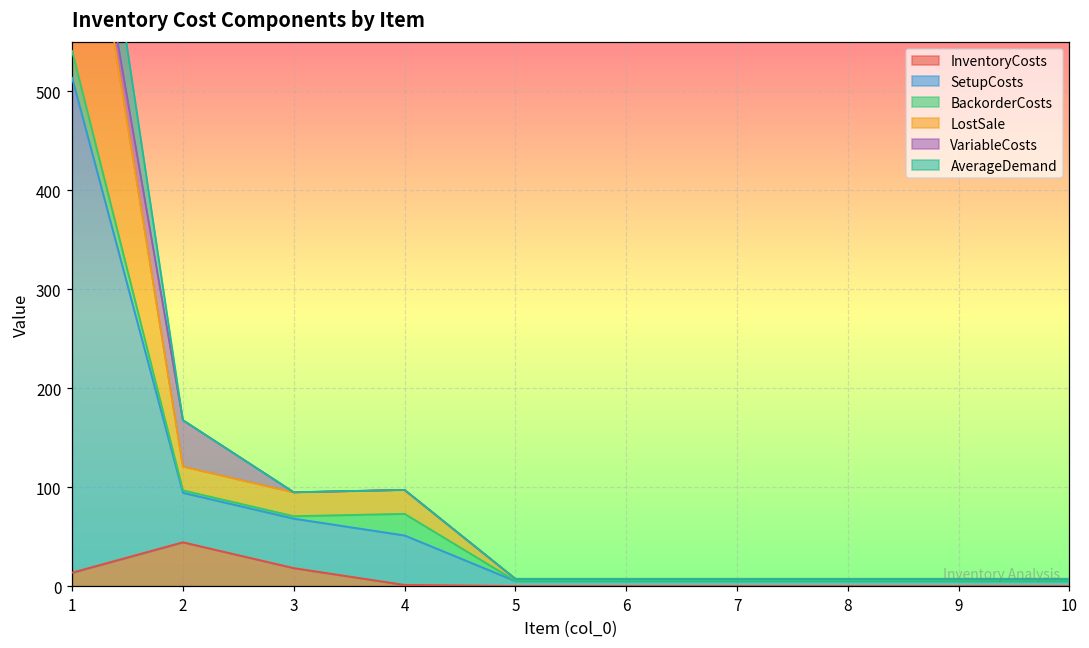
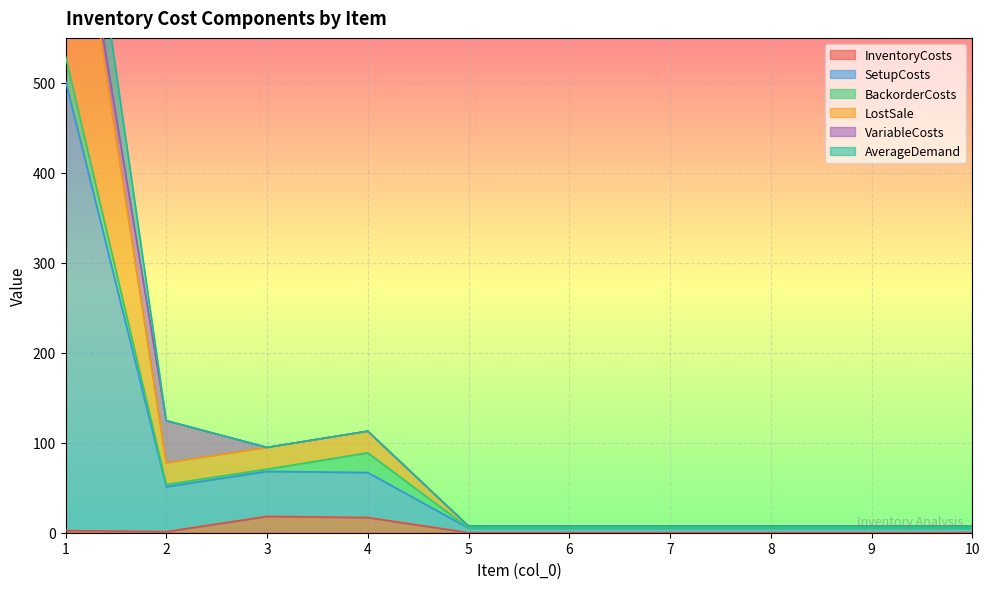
  {
    "InventoryCosts": {
-     "1": 10,
-     "2": 40,
+     "1": 0,
+     "2": 0,
      "3": 20,
-     "4": 0,
+     "4": 20,
      "5": 0,
      "6": 0,
      "7": 0,
      "8": 0,
      "9": 0,
      "10": 0
    },
    "SetupCosts": {
      "1": 500,
      "4": 50
    },
    "LostSale": {
      "2": 20
    }
  }
